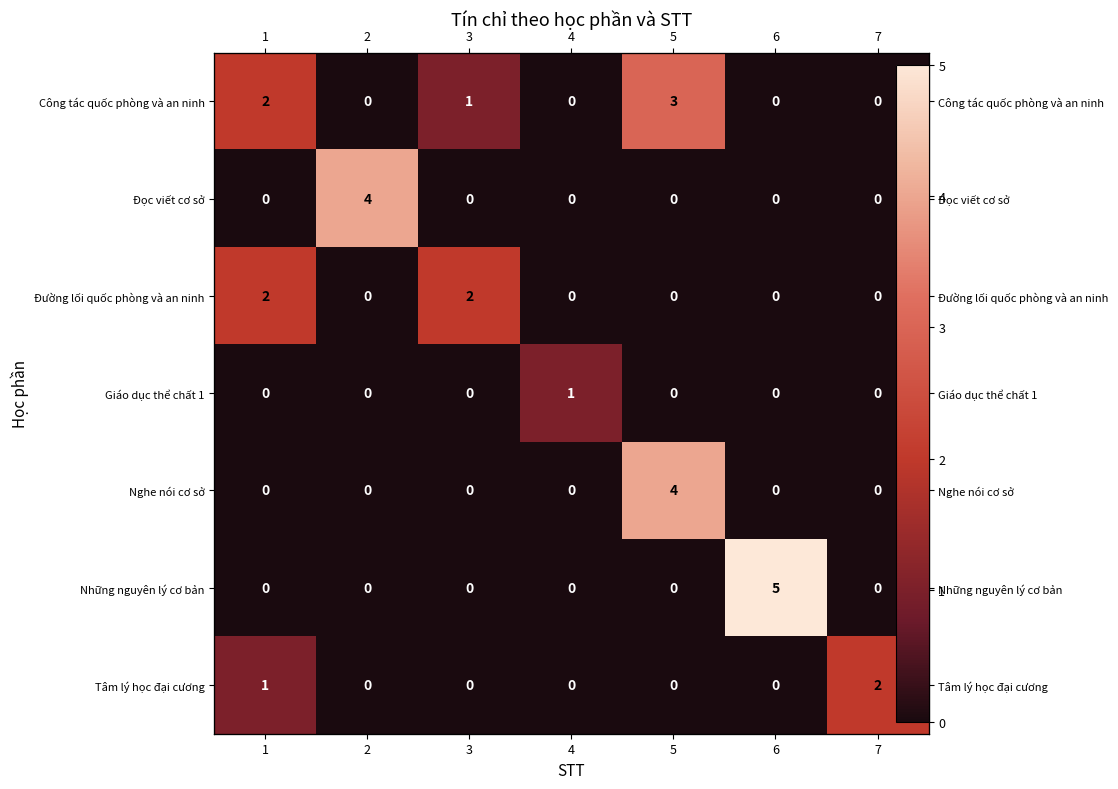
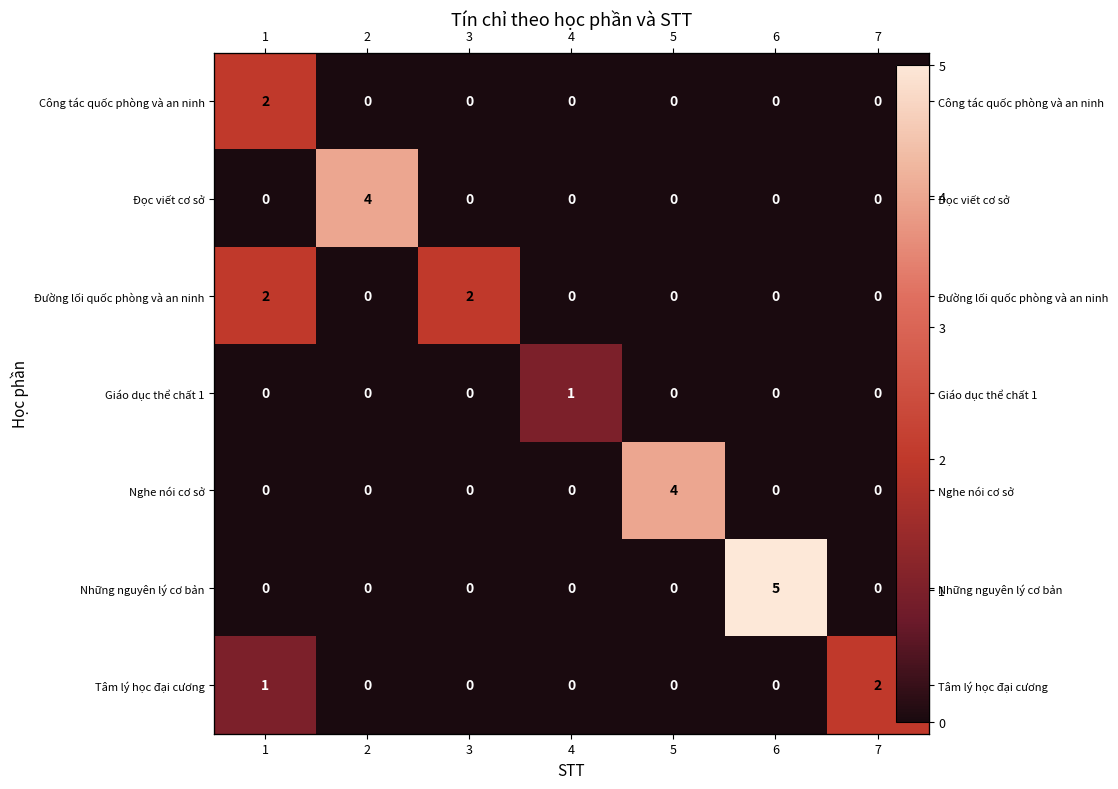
  {
    "Công tác quốc phòng và an ninh": {
      "1": 2,
      "2": 0,
-     "3": 1,
+     "3": 0,
      "4": 0,
-     "5": 3,
+     "5": 0,
      "6": 0,
      "7": 0
    },
    "Đọc viết cơ sở": {
      "1": 0,
      "2": 4,
      "3": 0,
      "4": 0,
      "5": 0,
      "6": 0,
      "7": 0
    },
    "Đường lối quốc phòng và an ninh": {
      "1": 2,
      "2": 0,
      "3": 2,
      "4": 0,
      "5": 0,
      "6": 0,
      "7": 0
    },
    "Giáo dục thể chất 1": {
      "1": 0,
      "2": 0,
      "3": 0,
      "4": 1,
      "5": 0,
      "6": 0,
      "7": 0
    },
    "Nghe nói cơ sở": {
      "1": 0,
      "2": 0,
      "3": 0,
      "4": 0,
      "5": 4,
      "6": 0,
      "7": 0
    },
    "Những nguyên lý cơ bản": {
      "1": 0,
      "2": 0,
      "3": 0,
      "4": 0,
      "5": 0,
      "6": 5,
      "7": 0
    },
    "Tâm lý học đại cương": {
      "1": 1,
      "2": 0,
      "3": 0,
      "4": 0,
      "5": 0,
      "6": 0,
      "7": 2
    }
  }
